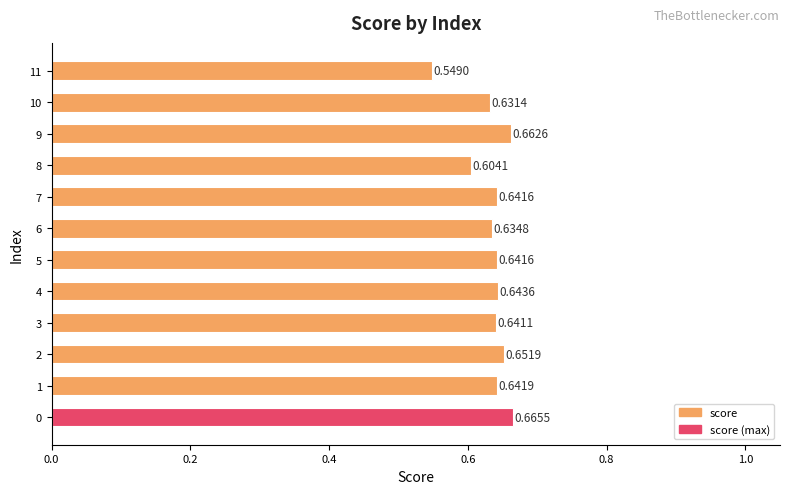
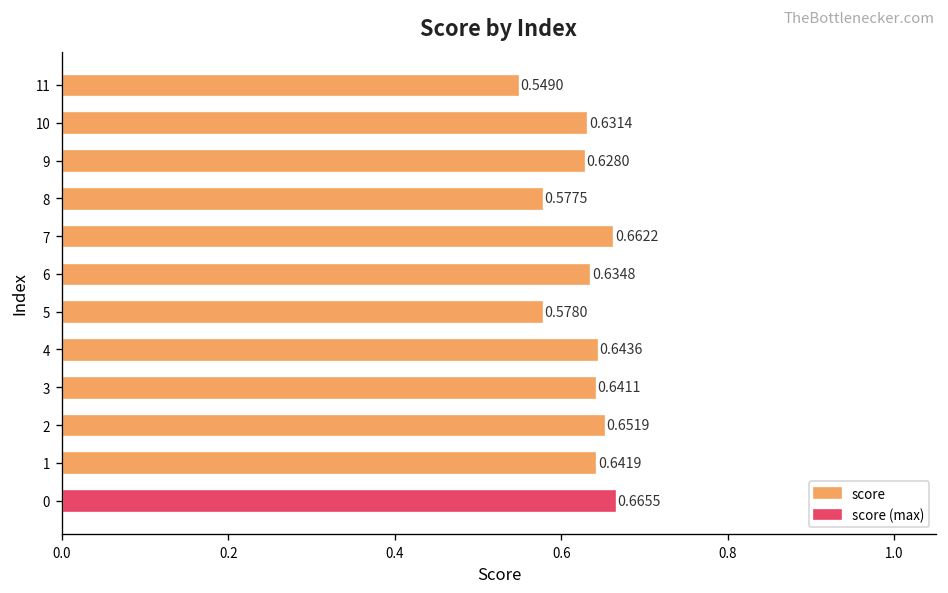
  {
    "11": 0.5490,
    "10": 0.6314,
-   "9": 0.6626,
-   "8": 0.6041,
-   "7": 0.6416,
+   "9": 0.6280,
+   "8": 0.5775,
+   "7": 0.6622,
    "6": 0.6348,
-   "5": 0.6416,
+   "5": 0.5780,
    "4": 0.6436,
    "3": 0.6411,
    "2": 0.6519,
    "1": 0.6419,
    "0": 0.6655
  }
